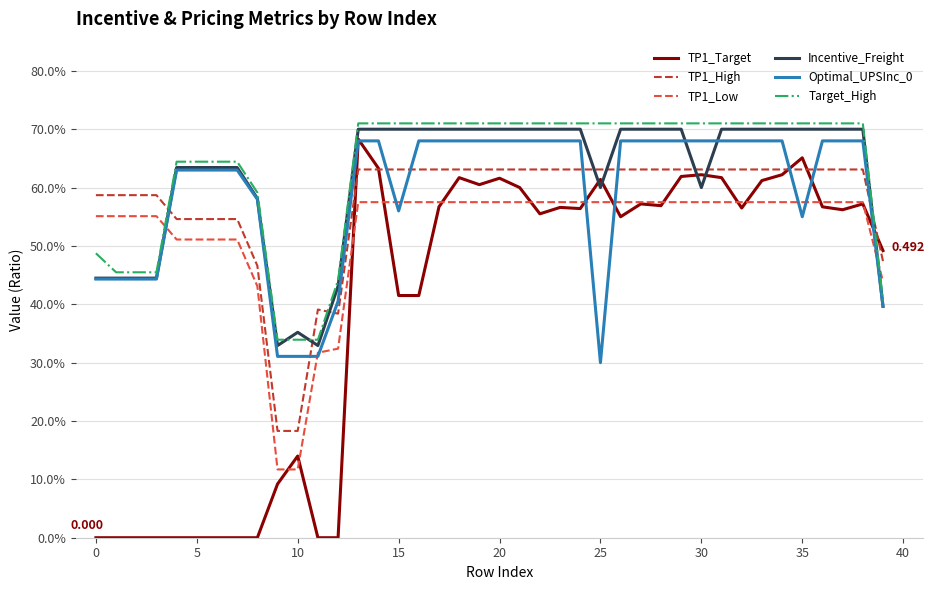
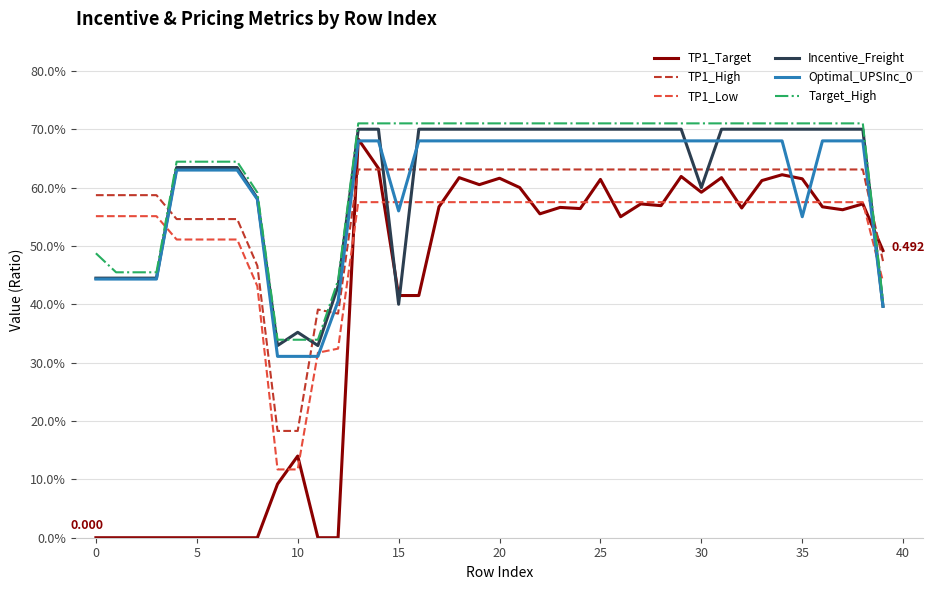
  {
    "TP1_Target": {
      "5": "0%",
      "10": "14%",
      "15": "42%",
      "20": "62%",
      "25": "61%",
-     "30": "62%",
-     "35": "65%"
+     "30": "59%",
+     "35": "62%"
    },
    "Incentive_Freight": {
      "5": "63%",
      "10": "35%",
-     "15": "70%",
+     "15": "40%",
      "20": "70%",
-     "25": "60%",
+     "25": "70%",
      "30": "60%",
      "35": "70%"
    },
    "Optimal_UPSInc_0": {
      "5": "63%",
      "10": "31%",
      "15": "56%",
      "20": "68%",
-     "25": "30%",
+     "25": "68%",
      "30": "68%",
      "35": "55%"
    },
    "Target_High": {
      "0": "49%",
      "5": "64%",
      "10": "34%",
      "15": "71%",
      "20": "71%",
      "25": "71%",
      "30": "71%",
      "35": "71%"
    }
  }
